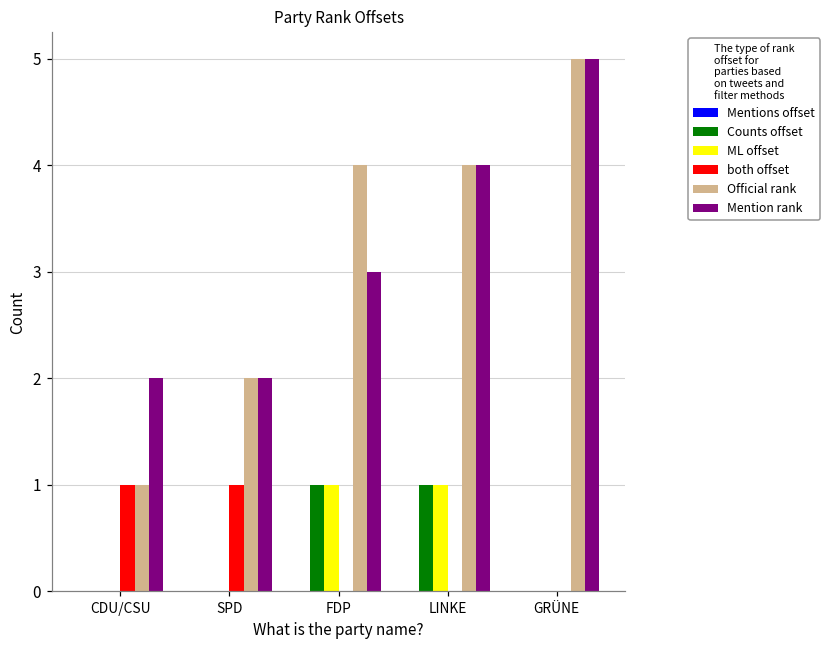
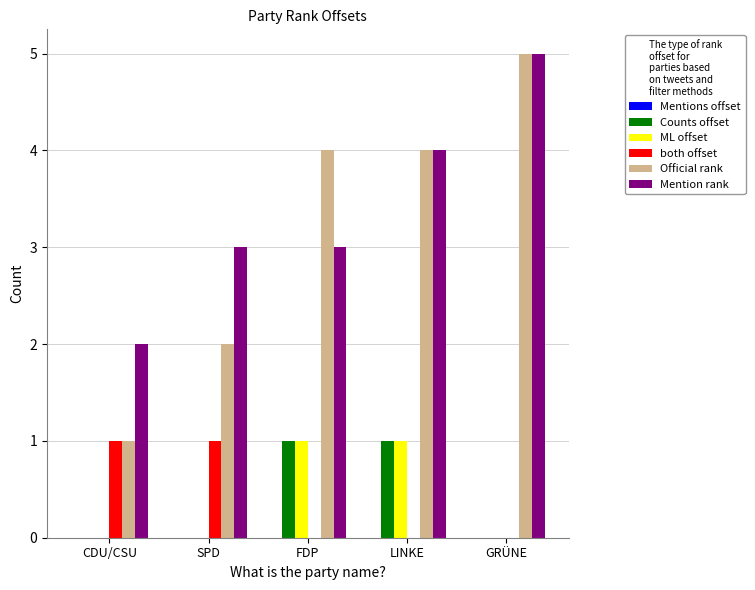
  {
    "Mentions offset": {
      "CDU/CSU": 0,
      "SPD": 0,
      "FDP": 0,
      "LINKE": 0,
      "GRÜNE": 0
    },
    "Counts offset": {
      "CDU/CSU": 0,
      "SPD": 0,
      "FDP": 1,
      "LINKE": 1,
      "GRÜNE": 0
    },
    "ML offset": {
      "CDU/CSU": 0,
      "SPD": 0,
      "FDP": 1,
      "LINKE": 1,
      "GRÜNE": 0
    },
    "both offset": {
      "CDU/CSU": 1,
      "SPD": 1,
      "FDP": 0,
      "LINKE": 0,
      "GRÜNE": 0
    },
    "Official rank": {
      "CDU/CSU": 1,
      "SPD": 2,
      "FDP": 4,
      "LINKE": 4,
      "GRÜNE": 5
    },
    "Mention rank": {
      "CDU/CSU": 2,
-     "SPD": 2,
+     "SPD": 3,
      "FDP": 3,
      "LINKE": 4,
      "GRÜNE": 5
    }
  }
